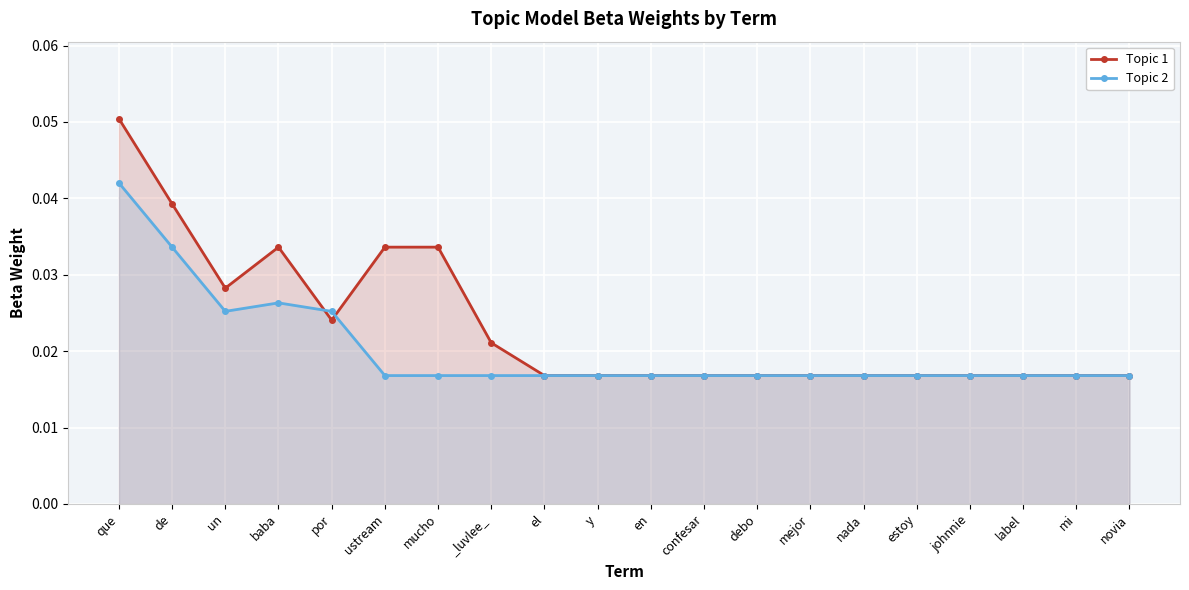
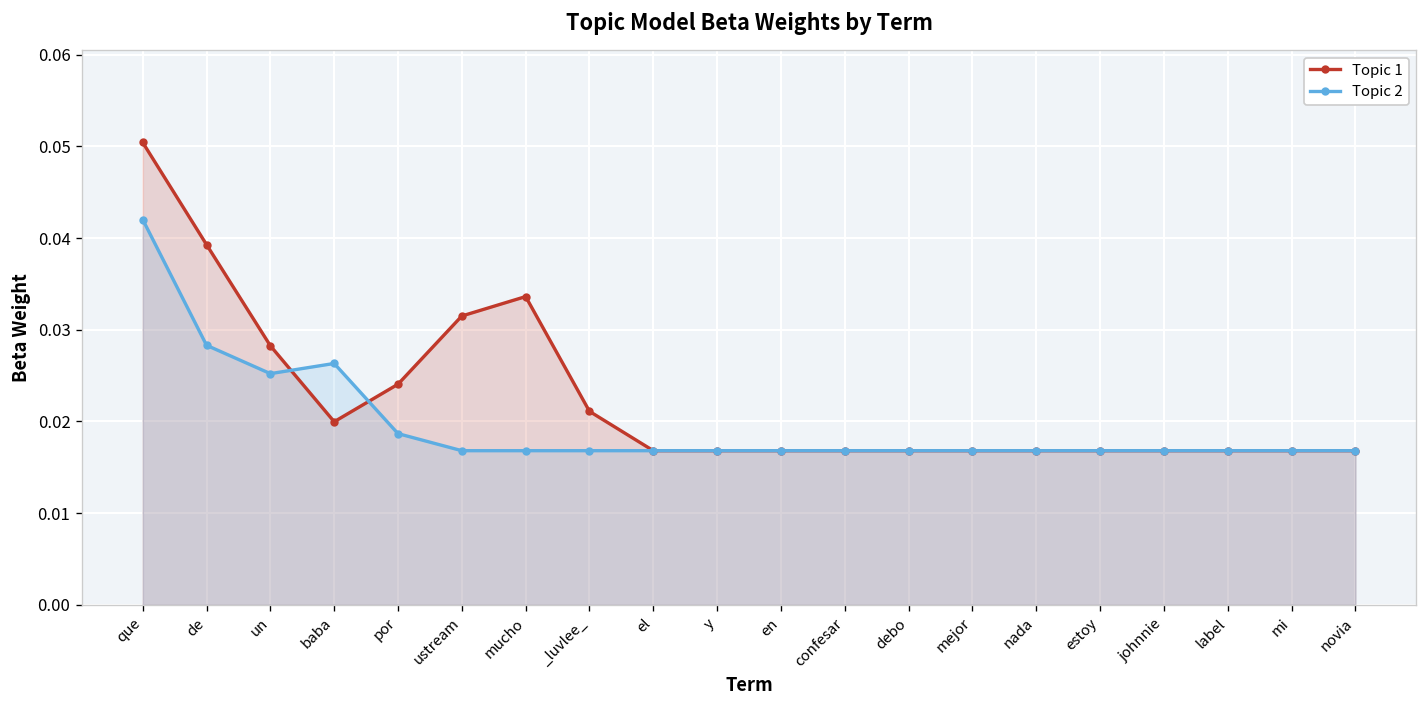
  {
    "Topic 1": {
      "que": 0.050,
      "de": 0.039,
      "un": 0.028,
-     "baba": 0.034,
+     "baba": 0.020,
      "por": 0.024,
-     "ustream": 0.034,
+     "ustream": 0.031,
      "mucho": 0.034,
      "_luvlee_": 0.021
    },
    "Topic 2": {
      "que": 0.042,
-     "de": 0.034,
+     "de": 0.028,
      "un": 0.025,
      "baba": 0.026,
-     "por": 0.025,
+     "por": 0.019,
      "ustream": 0.017,
      "mucho": 0.017,
      "_luvlee_": 0.017
    }
  }
